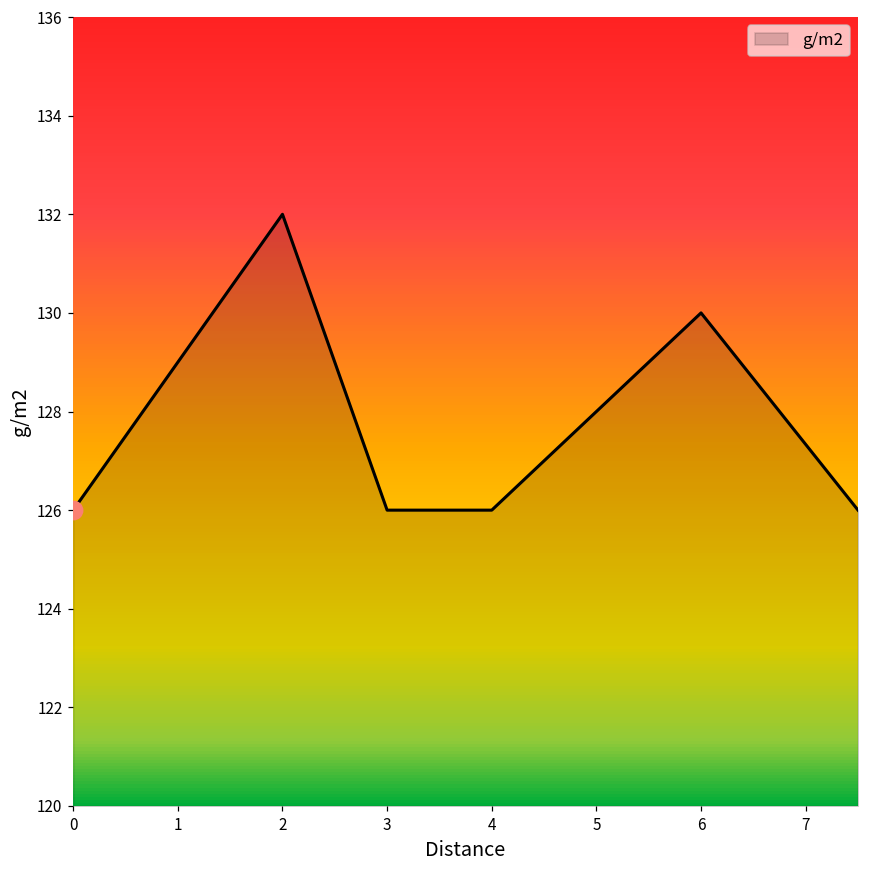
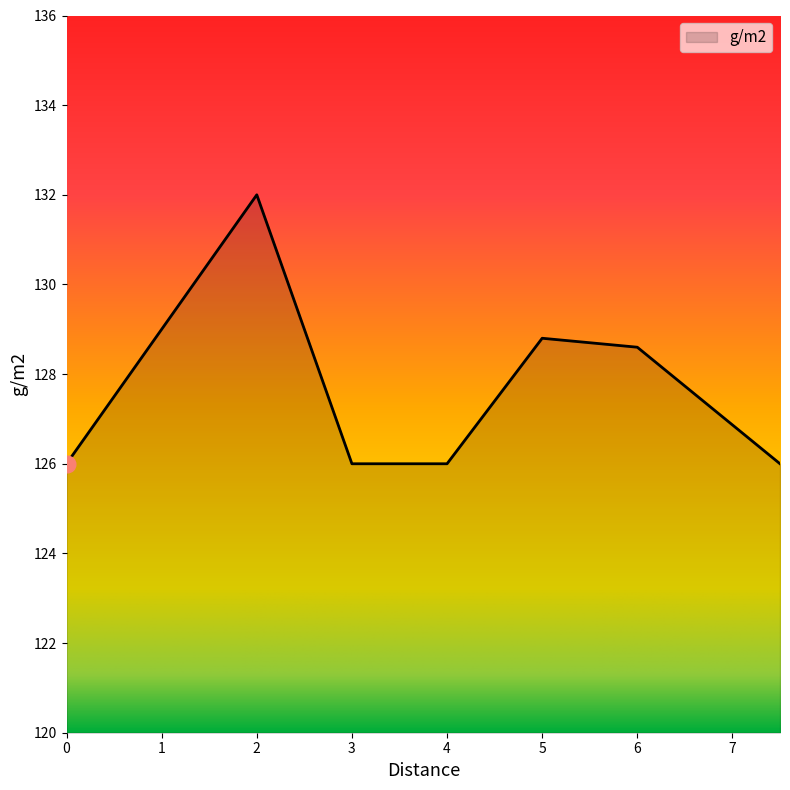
  {
    "g/m2": {
      "2": 132.0,
      "3": 126.0,
      "4": 126.0,
-     "5": 128.0,
-     "6": 130.0
+     "5": 128.8,
+     "6": 128.6
    }
  }
